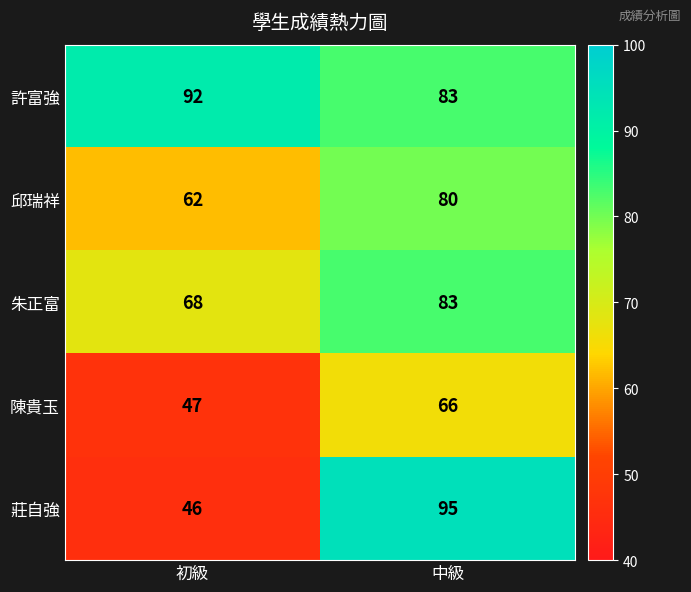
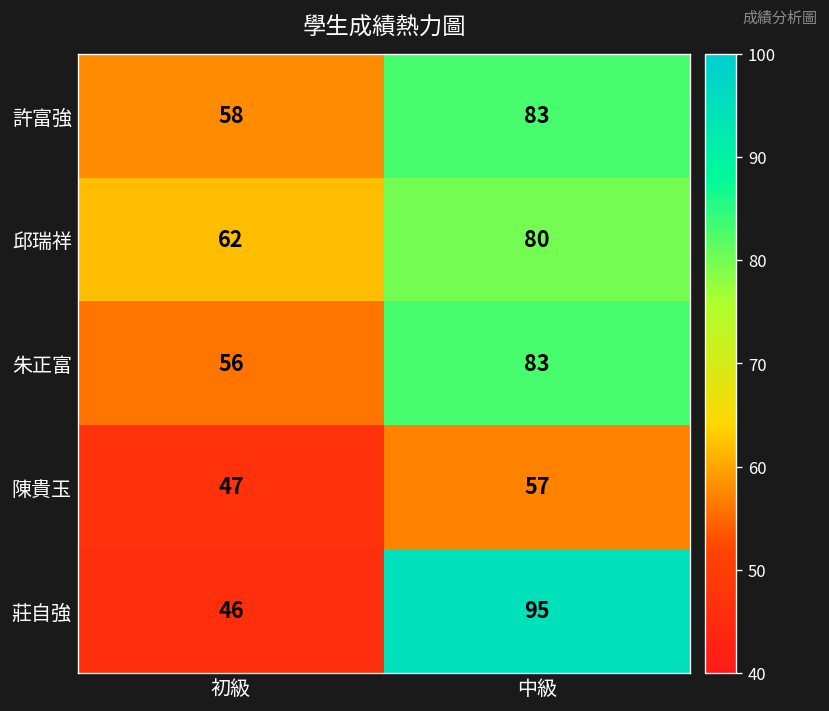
  {
    "許富強": {
-     "初級": 92,
+     "初級": 58,
      "中級": 83
    },
    "邱瑞祥": {
      "初級": 62,
      "中級": 80
    },
    "朱正富": {
-     "初級": 68,
+     "初級": 56,
      "中級": 83
    },
    "陳貴玉": {
      "初級": 47,
-     "中級": 66
+     "中級": 57
    },
    "莊自強": {
      "初級": 46,
      "中級": 95
    }
  }
